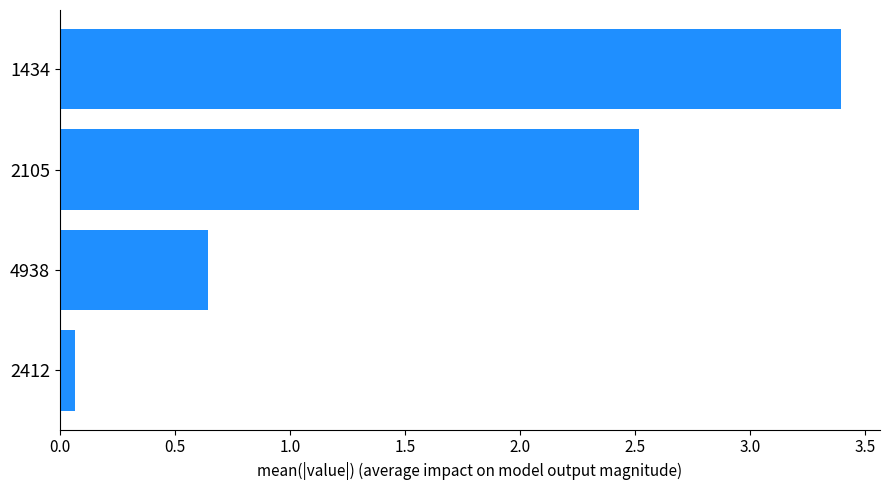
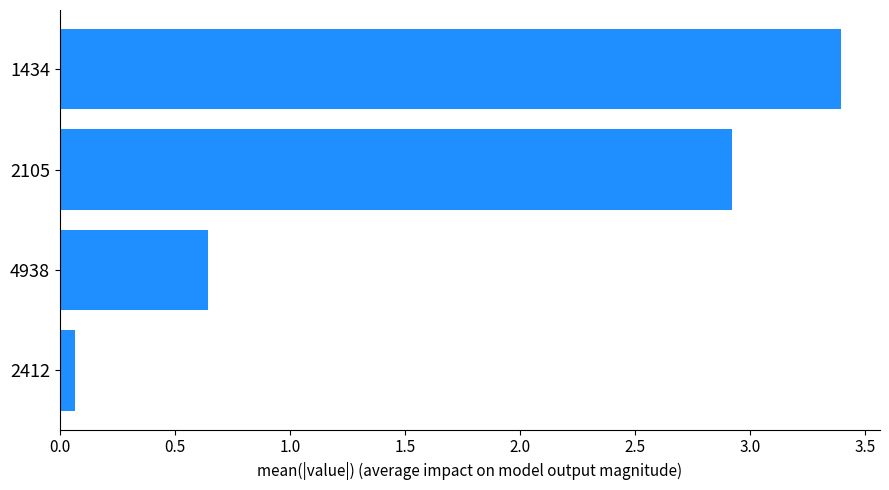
  {
    "1434": 3.39,
-   "2105": 2.52,
+   "2105": 2.92,
    "4938": 0.64,
    "2412": 0.06
  }
